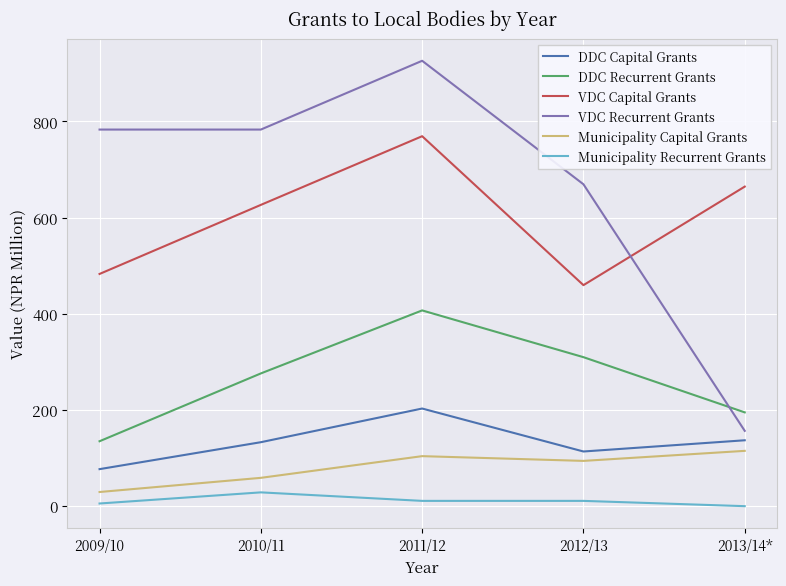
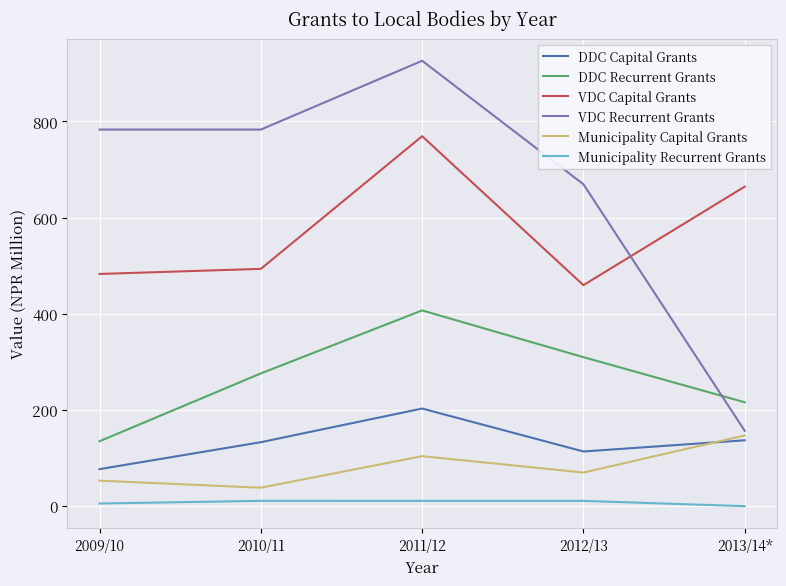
  {
    "DDC Recurrent Grants": {
      "2009/10": 140,
      "2010/11": 280,
      "2011/12": 410,
      "2012/13": 310,
-     "2013/14*": 200
+     "2013/14*": 220
    },
    "VDC Capital Grants": {
      "2009/10": 480,
-     "2010/11": 630,
+     "2010/11": 490,
      "2011/12": 770,
      "2012/13": 460,
      "2013/14*": 660
    },
    "Municipality Capital Grants": {
-     "2009/10": 30,
-     "2010/11": 60,
+     "2009/10": 50,
+     "2010/11": 40,
      "2011/12": 100,
-     "2012/13": 90,
-     "2013/14*": 120
+     "2012/13": 70,
+     "2013/14*": 150
    },
    "Municipality Recurrent Grants": {
      "2009/10": 10,
-     "2010/11": 30,
+     "2010/11": 10,
      "2011/12": 10,
      "2012/13": 10,
      "2013/14*": 0
    }
  }
